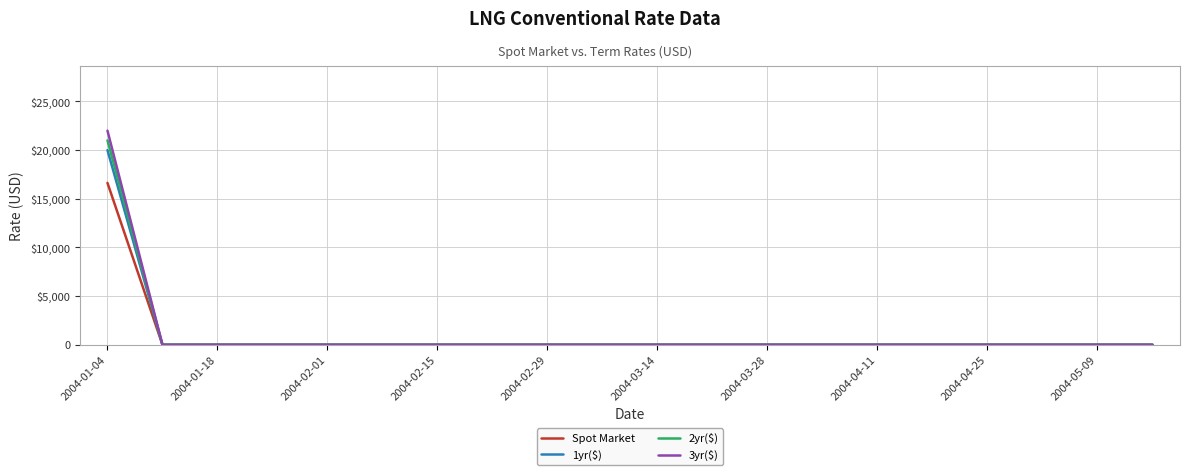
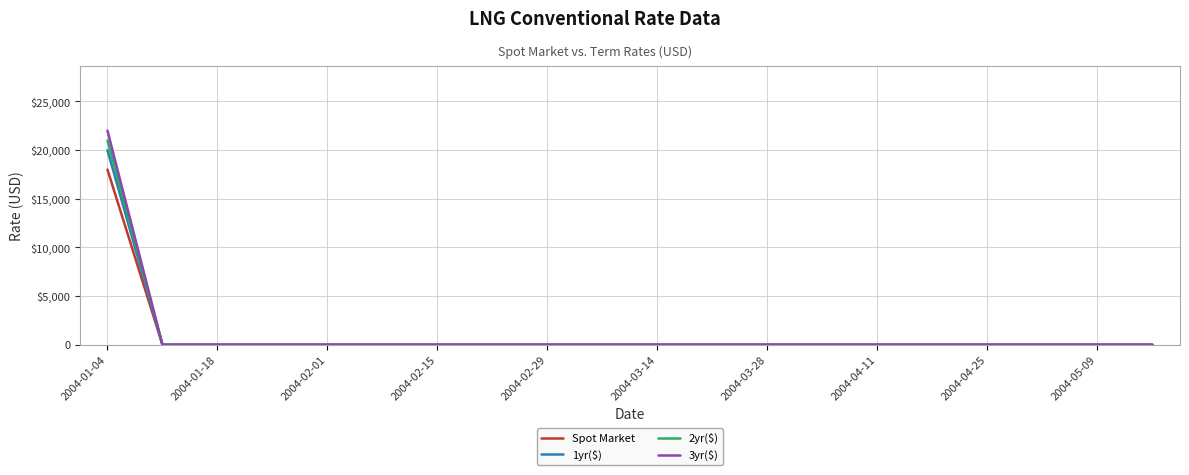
  {
    "Spot Market": {
-     "2004-01-04": "$17,000"
+     "2004-01-04": "$18,000"
    },
    "1yr($)": {
      "2004-01-04": "$20,000"
    },
    "2yr($)": {
      "2004-01-04": "$21,000"
    },
    "3yr($)": {
      "2004-01-04": "$22,000"
    }
  }
